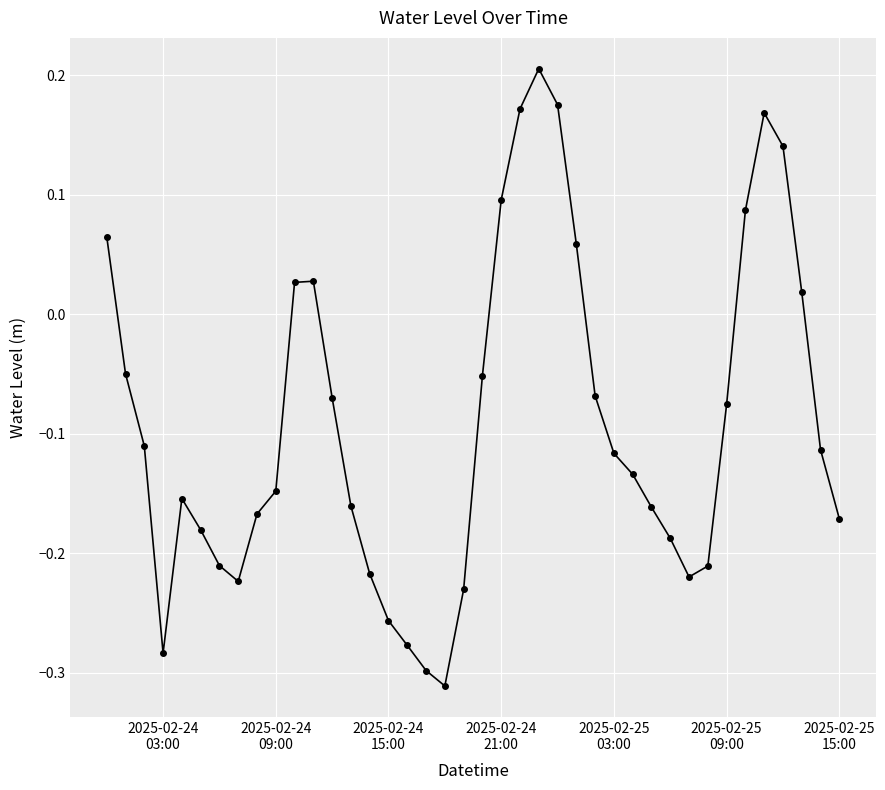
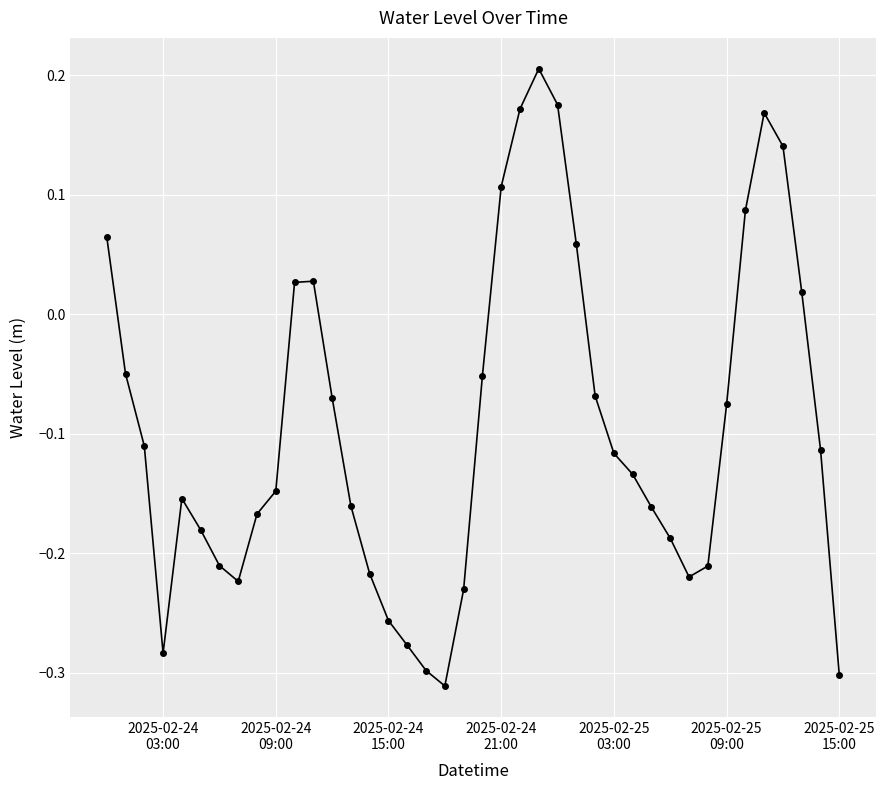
  {
    "2025-02-24 03:00": -0.284,
    "2025-02-24 09:00": -0.148,
    "2025-02-24 15:00": -0.256,
-   "2025-02-24 21:00": 0.096,
+   "2025-02-24 21:00": 0.107,
    "2025-02-25 03:00": -0.116,
    "2025-02-25 09:00": -0.075,
-   "2025-02-25 15:00": -0.171
+   "2025-02-25 15:00": -0.302
  }
